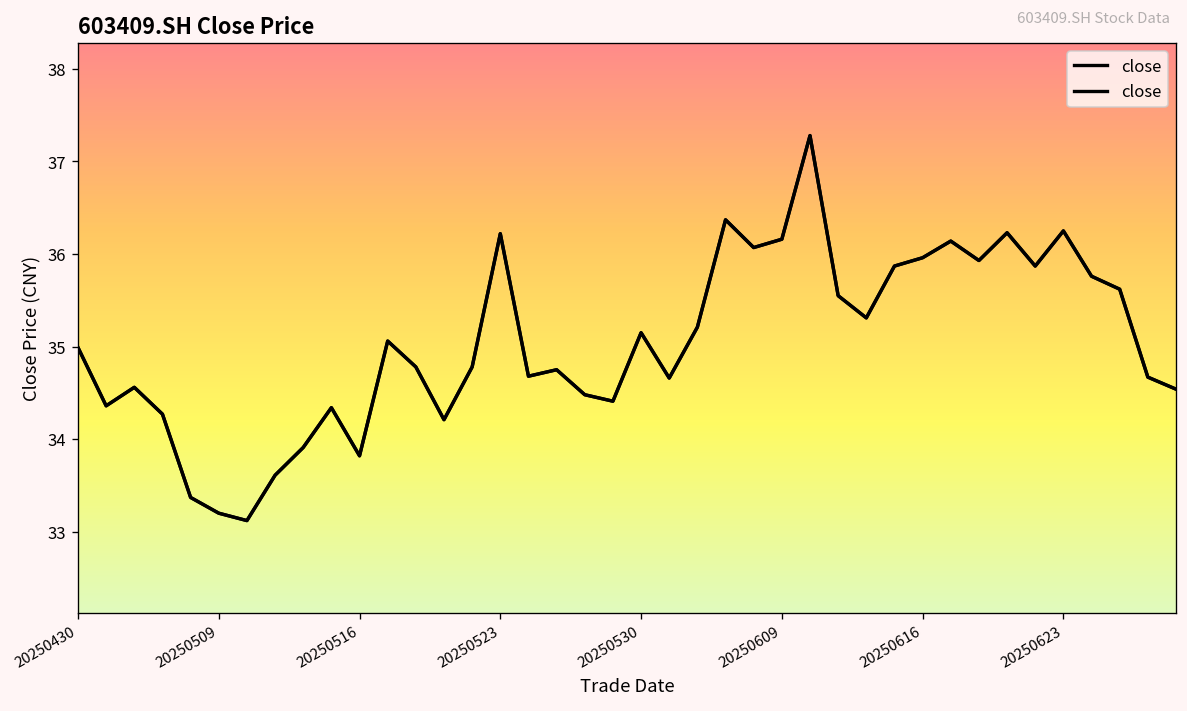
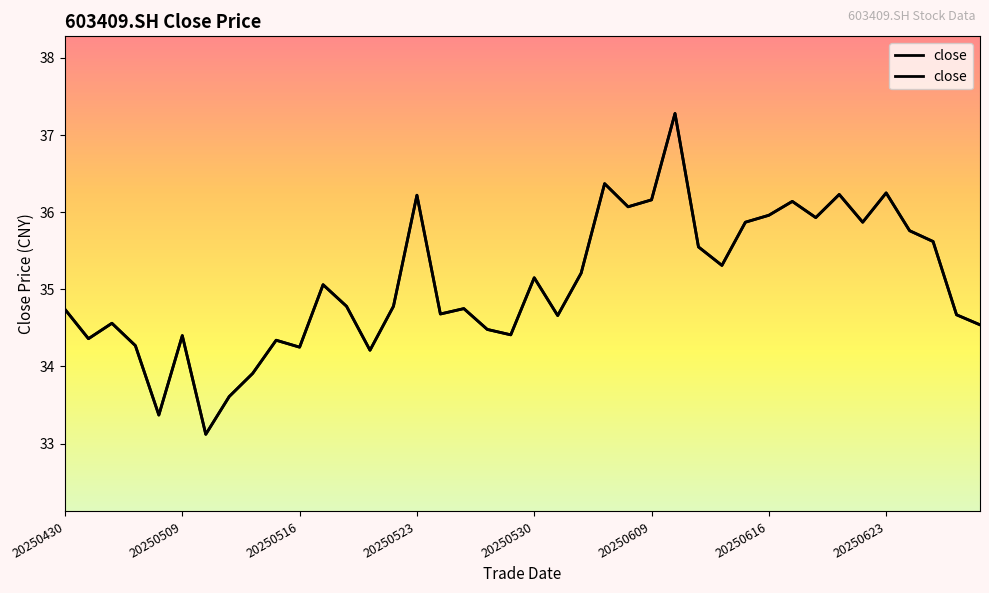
  {
-   "20250430": 35.0,
-   "20250509": 33.2,
-   "20250516": 33.8,
+   "20250430": 34.7,
+   "20250509": 34.4,
+   "20250516": 34.3,
    "20250523": 36.2,
    "20250530": 35.2,
    "20250609": 36.2,
    "20250616": 36.0,
    "20250623": 36.3
  }
